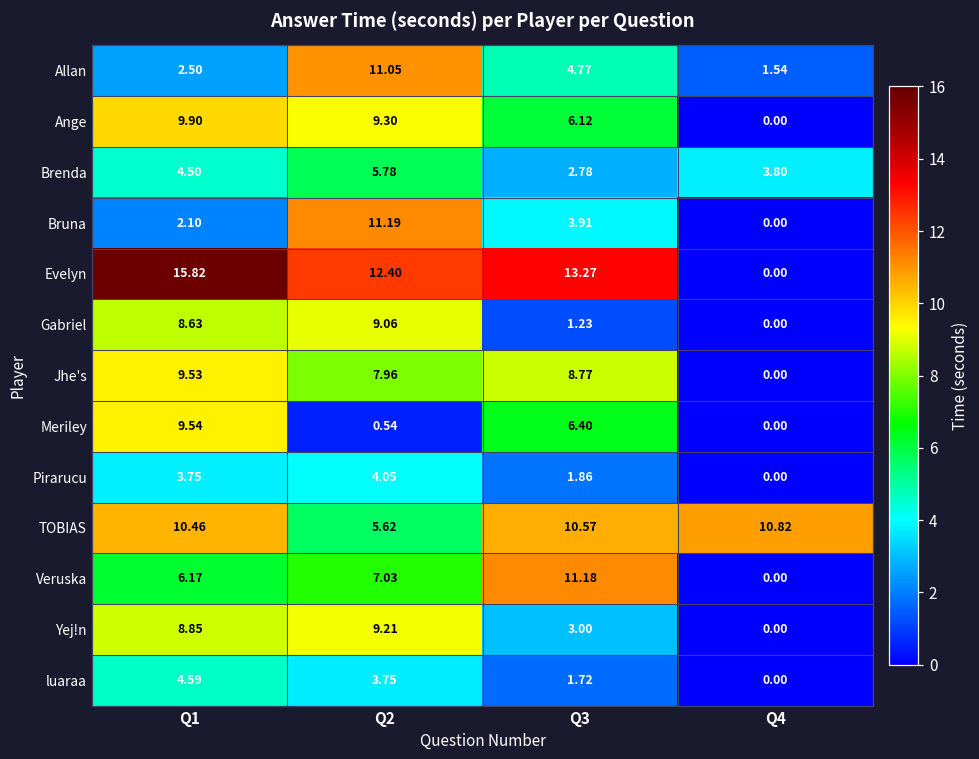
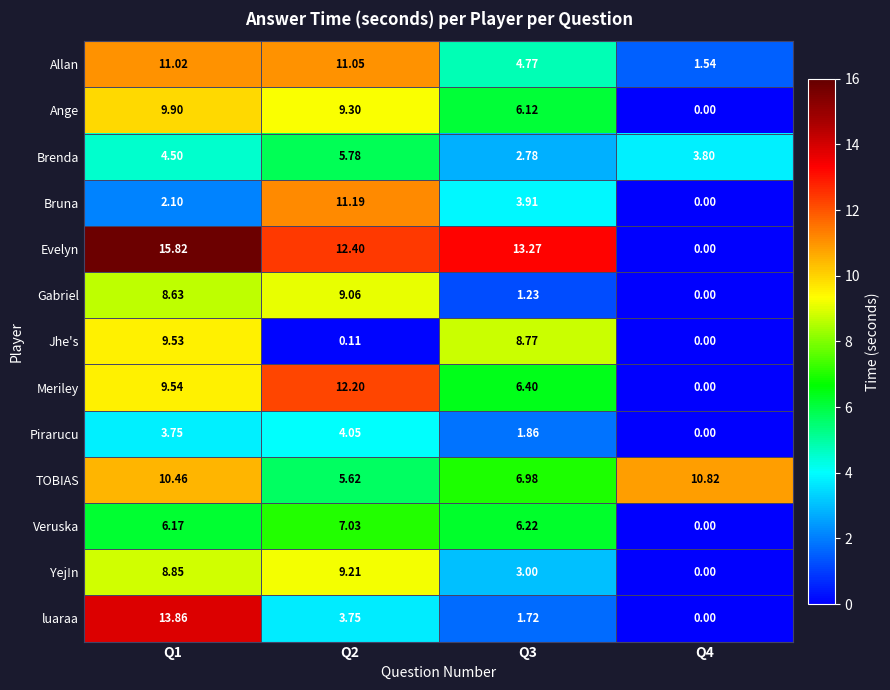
  {
    "Allan": {
-     "Q1": 2.50,
+     "Q1": 11.02,
      "Q2": 11.05,
      "Q3": 4.77,
      "Q4": 1.54
    },
    "Ange": {
      "Q1": 9.90,
      "Q2": 9.30,
      "Q3": 6.12,
      "Q4": 0.00
    },
    "Brenda": {
      "Q1": 4.50,
      "Q2": 5.78,
      "Q3": 2.78,
      "Q4": 3.80
    },
    "Bruna": {
      "Q1": 2.10,
      "Q2": 11.19,
      "Q3": 3.91,
      "Q4": 0.00
    },
    "Evelyn": {
      "Q1": 15.82,
      "Q2": 12.40,
      "Q3": 13.27,
      "Q4": 0.00
    },
    "Gabriel": {
      "Q1": 8.63,
      "Q2": 9.06,
      "Q3": 1.23,
      "Q4": 0.00
    },
    "Jhe's": {
      "Q1": 9.53,
-     "Q2": 7.96,
+     "Q2": 0.11,
      "Q3": 8.77,
      "Q4": 0.00
    },
    "Meriley": {
      "Q1": 9.54,
-     "Q2": 0.54,
+     "Q2": 12.20,
      "Q3": 6.40,
      "Q4": 0.00
    },
    "Pirarucu": {
      "Q1": 3.75,
      "Q2": 4.05,
      "Q3": 1.86,
      "Q4": 0.00
    },
    "TOBIAS": {
      "Q1": 10.46,
      "Q2": 5.62,
-     "Q3": 10.57,
+     "Q3": 6.98,
      "Q4": 10.82
    },
    "Veruska": {
      "Q1": 6.17,
      "Q2": 7.03,
-     "Q3": 11.18,
+     "Q3": 6.22,
      "Q4": 0.00
    },
    "Yej!n": {
      "Q1": 8.85,
      "Q2": 9.21,
      "Q3": 3.00,
      "Q4": 0.00
    },
    "luaraa": {
-     "Q1": 4.59,
+     "Q1": 13.86,
      "Q2": 3.75,
      "Q3": 1.72,
      "Q4": 0.00
    }
  }
